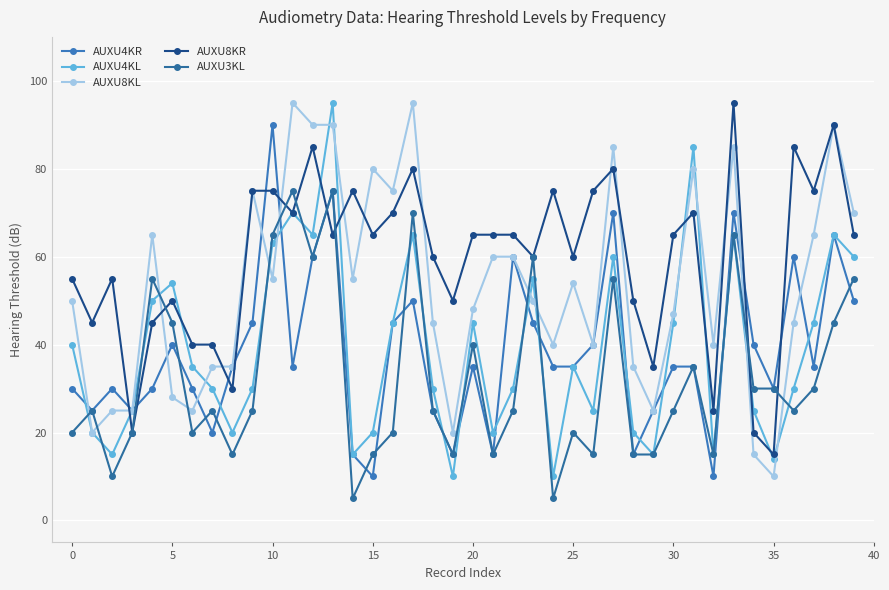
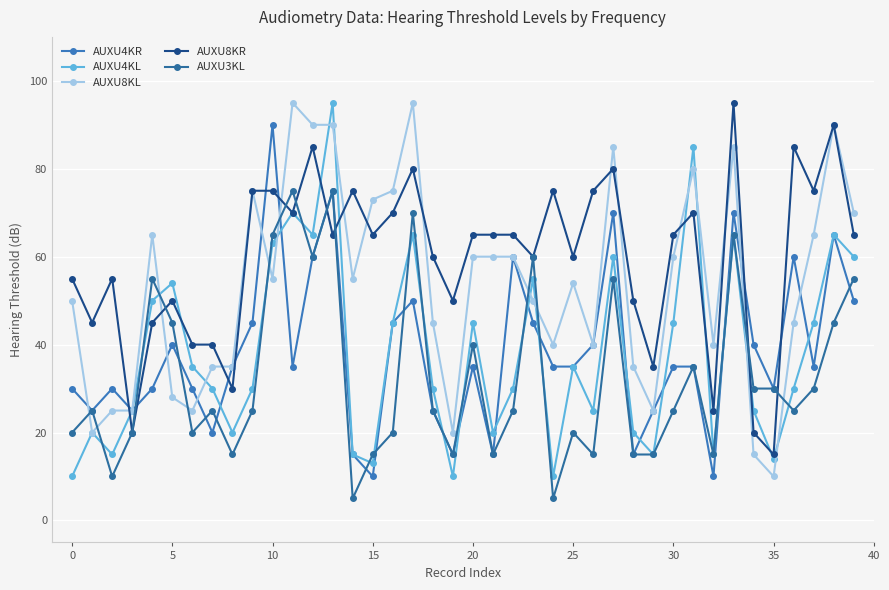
  {
    "AUXU4KL": {
-     "0": 40,
+     "0": 10,
      "5": 54,
      "10": 63,
-     "15": 20,
+     "15": 13,
      "20": 45,
      "30": 45,
      "35": 14
    },
    "AUXU8KL": {
      "0": 50,
      "5": 28,
      "10": 55,
-     "15": 80,
-     "20": 48,
+     "15": 73,
+     "20": 60,
      "25": 54,
-     "30": 47,
+     "30": 60,
      "35": 10
    }
  }
